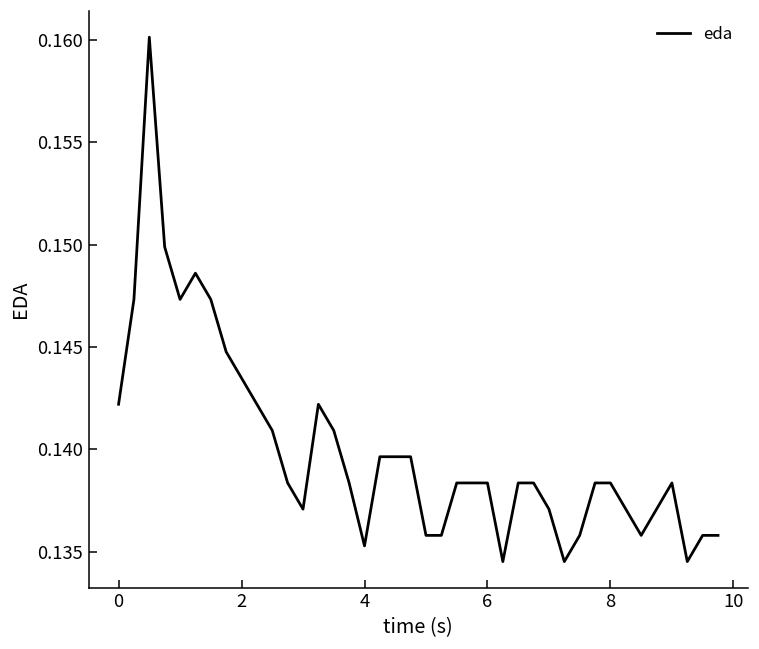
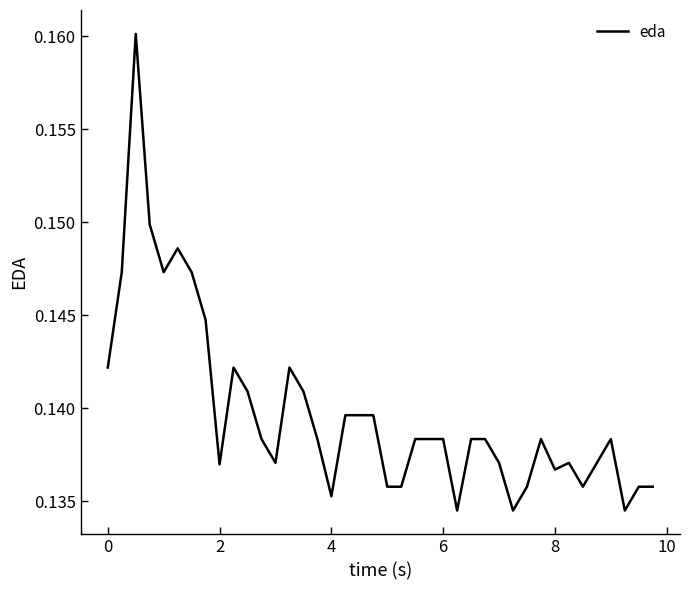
  {
    "0": 0.1422,
-   "2": 0.1435,
+   "2": 0.1370,
    "4": 0.1353,
    "6": 0.1384,
-   "8": 0.1384
+   "8": 0.1367
  }
